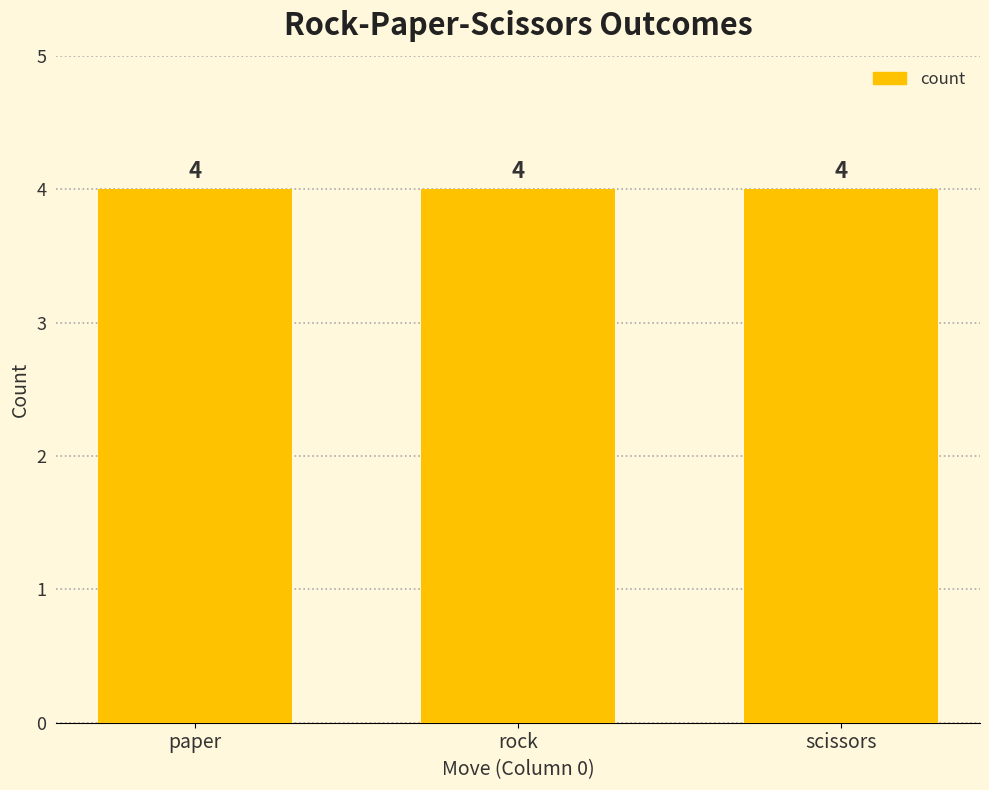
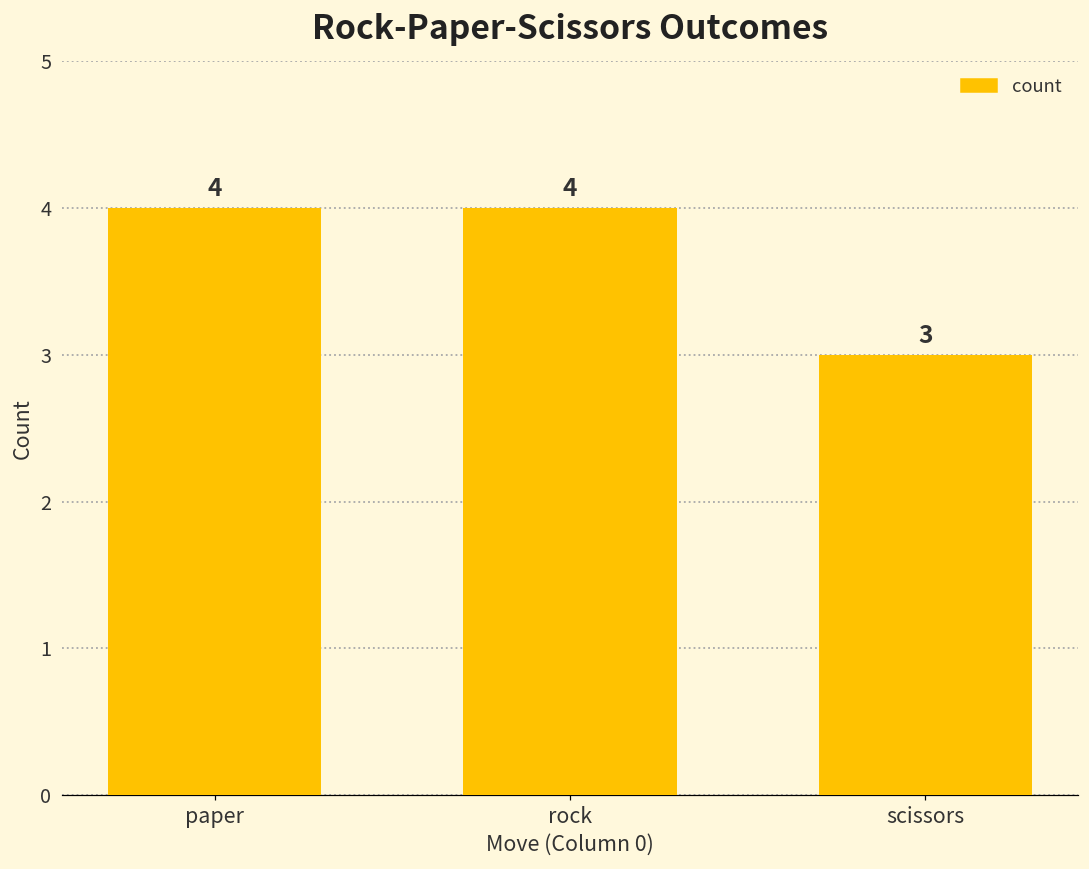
  {
    "paper": 4,
    "rock": 4,
-   "scissors": 4
+   "scissors": 3
  }
